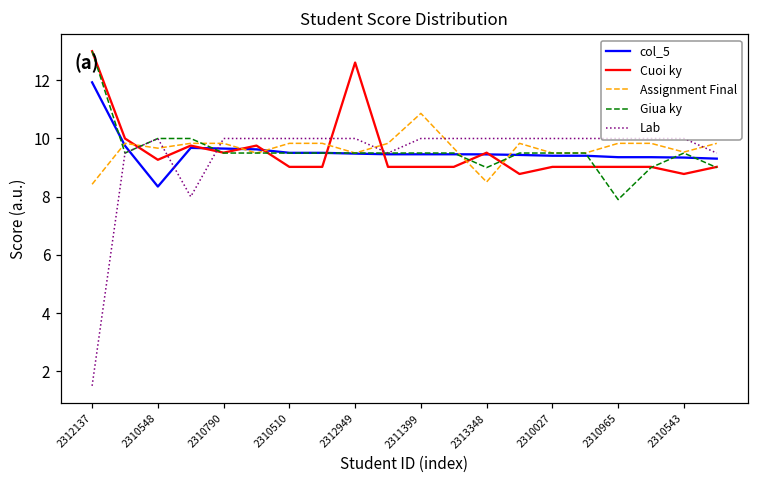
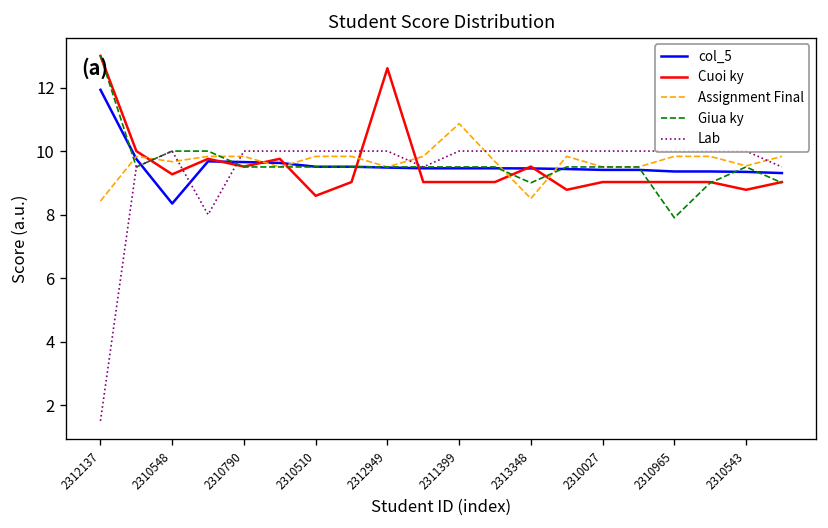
  {
    "col_5": {
      "2312137": 11.9,
      "2310548": 8.3,
      "2310790": 9.7,
      "2310965": 9.4,
      "2310543": 9.3
    },
    "Cuoi ky": {
      "2310548": 9.3,
-     "2310510": 9.0,
+     "2310510": 8.6,
      "2312949": 12.6,
      "2311399": 9.0,
      "2310027": 9.0,
      "2310965": 9.0,
      "2310543": 8.8
    },
    "Assignment Final": {
      "2312137": 8.4,
      "2310548": 9.7,
      "2310790": 9.8,
      "2310510": 9.8,
      "2311399": 10.9,
      "2313348": 8.5,
      "2310965": 9.8
    },
    "Giua ky": {
      "2313348": 9.0,
      "2310965": 7.9
    },
    "Lab": {
      "2312137": 1.5,
      "2310790": 10.0,
      "2310510": 10.0,
      "2312949": 10.0,
      "2311399": 10.0,
      "2313348": 10.0,
      "2310027": 10.0,
      "2310965": 10.0,
      "2310543": 10.0
    }
  }
